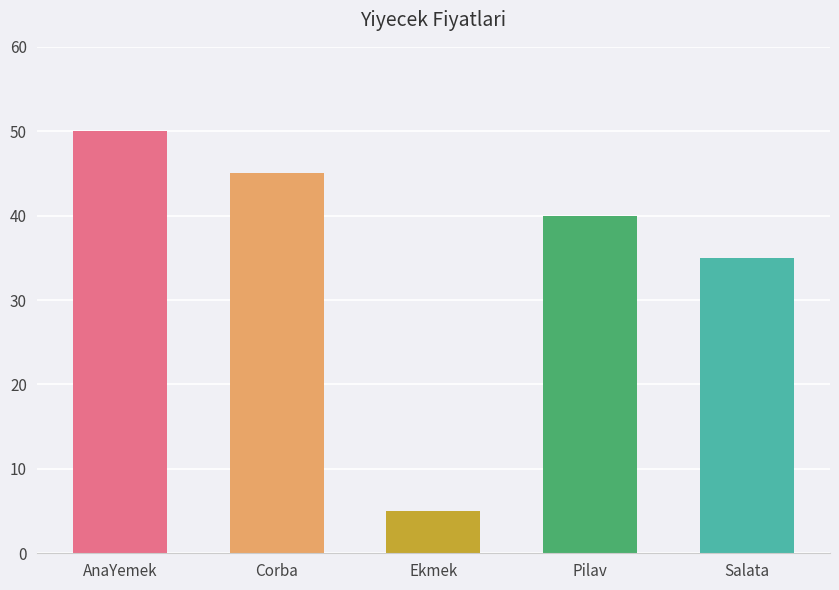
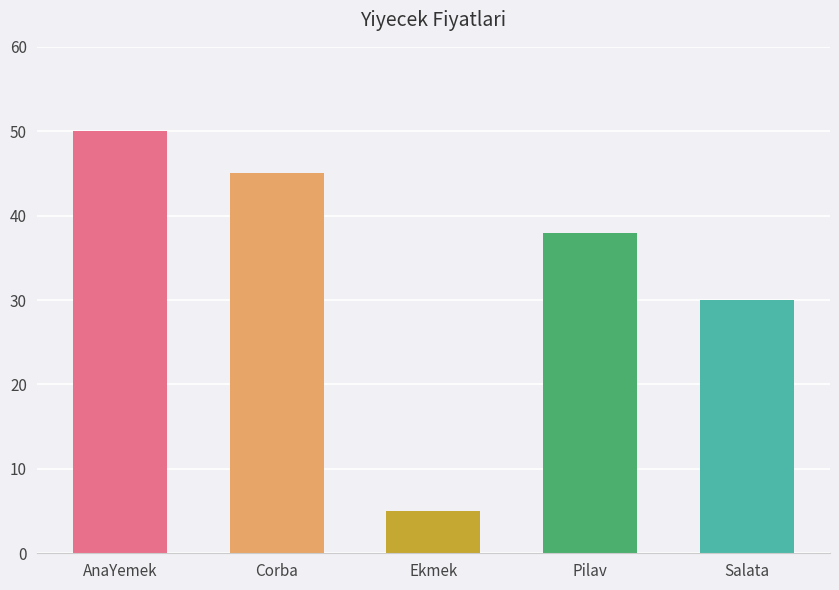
  {
    "AnaYemek": 50,
    "Corba": 45,
    "Ekmek": 5,
-   "Pilav": 40,
-   "Salata": 35
+   "Pilav": 38,
+   "Salata": 30
  }
